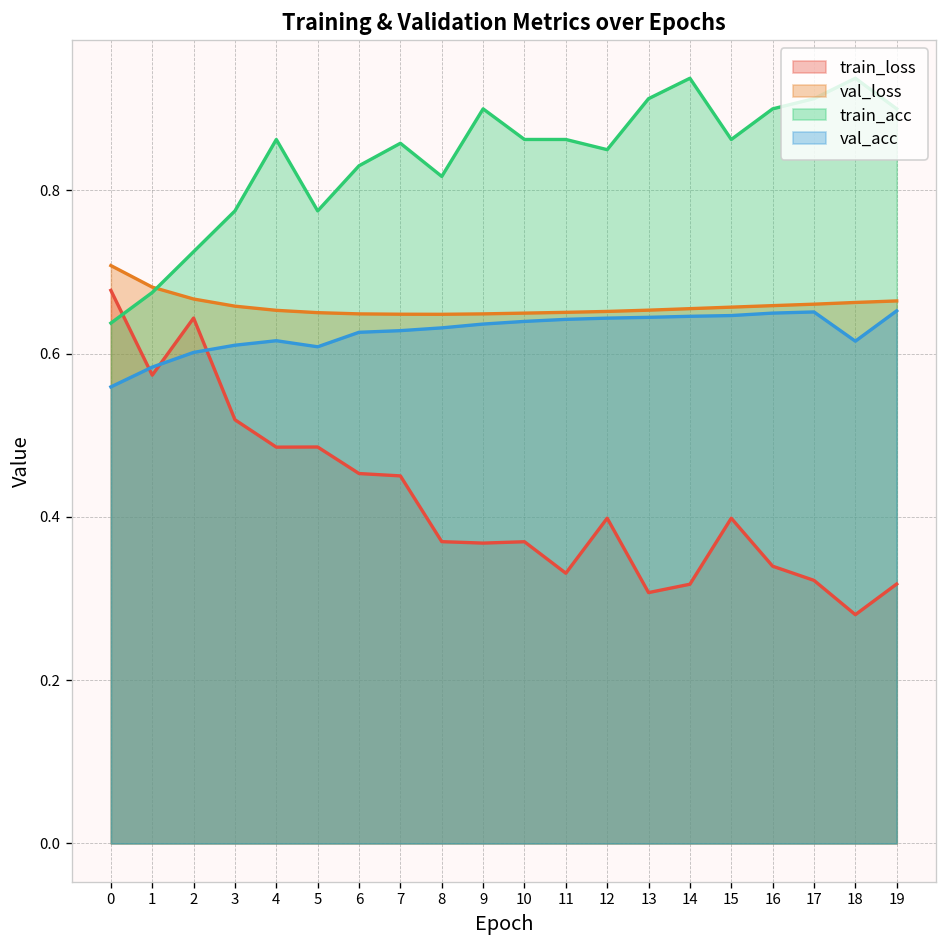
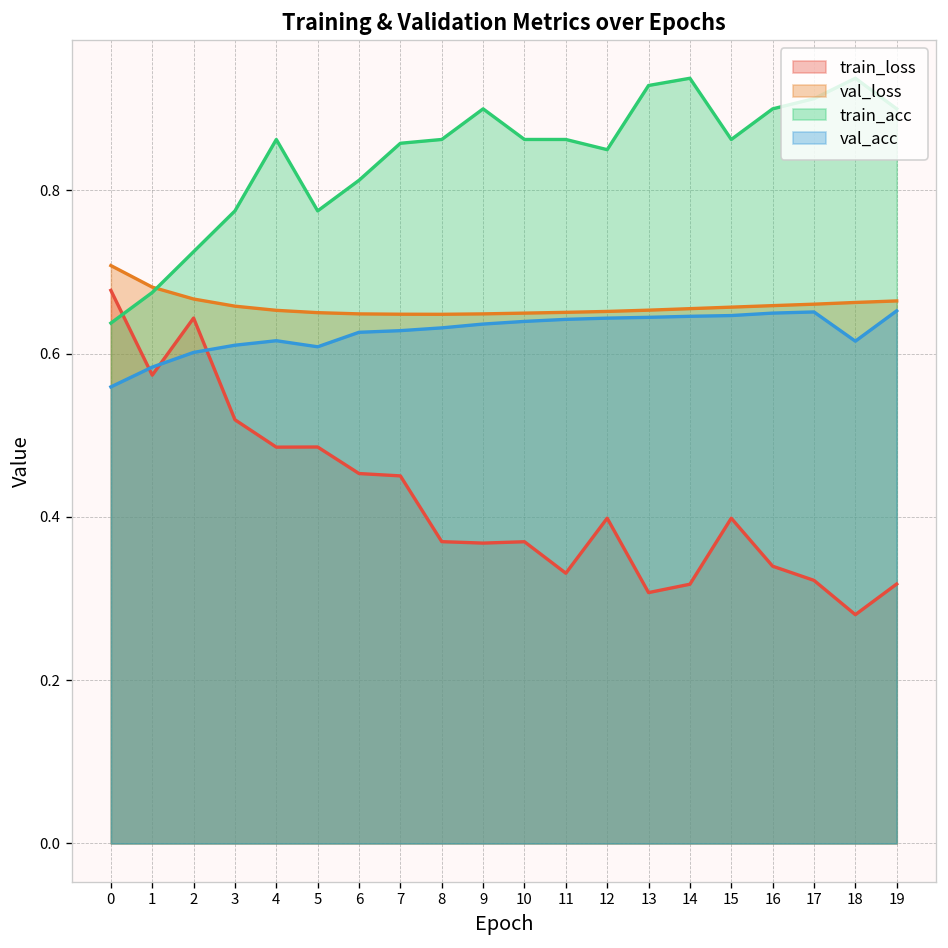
  {
    "train_acc": {
      "0": 0.64,
      "1": 0.68,
      "2": 0.73,
      "3": 0.77,
      "4": 0.86,
      "5": 0.77,
-     "6": 0.83,
+     "6": 0.81,
      "7": 0.86,
-     "8": 0.82,
+     "8": 0.86,
      "9": 0.90,
      "10": 0.86,
      "11": 0.86,
      "12": 0.85,
-     "13": 0.91,
+     "13": 0.93,
      "14": 0.94,
      "15": 0.86,
      "16": 0.90
    },
    "val_acc": {
      "0": 0.56,
      "1": 0.58,
      "2": 0.60,
      "3": 0.61,
      "4": 0.62,
      "5": 0.61,
      "6": 0.63,
      "7": 0.63,
      "8": 0.63,
      "9": 0.64,
      "10": 0.64,
      "11": 0.64,
      "12": 0.64,
      "13": 0.64,
      "14": 0.65,
      "15": 0.65,
      "16": 0.65,
      "17": 0.65,
      "18": 0.62,
      "19": 0.65
    }
  }
